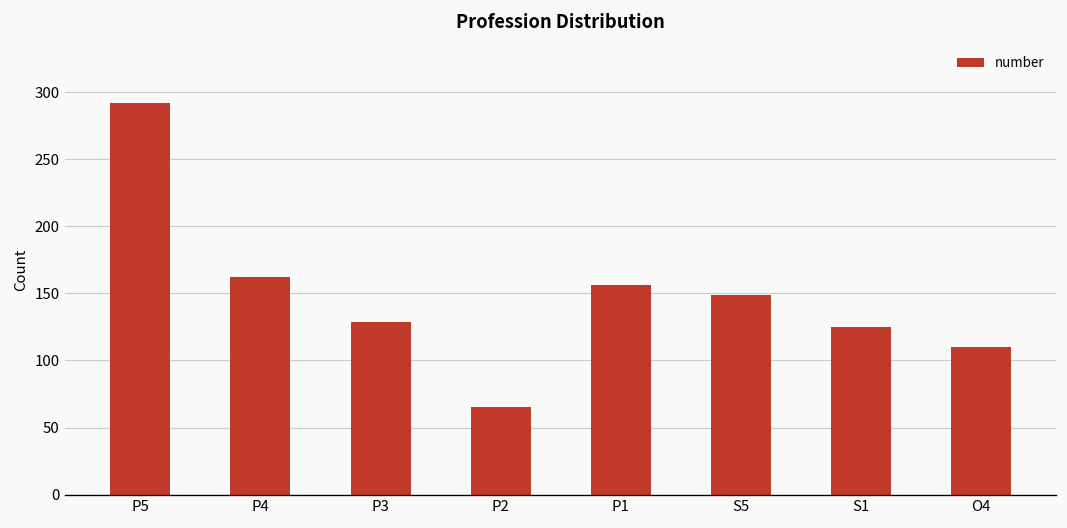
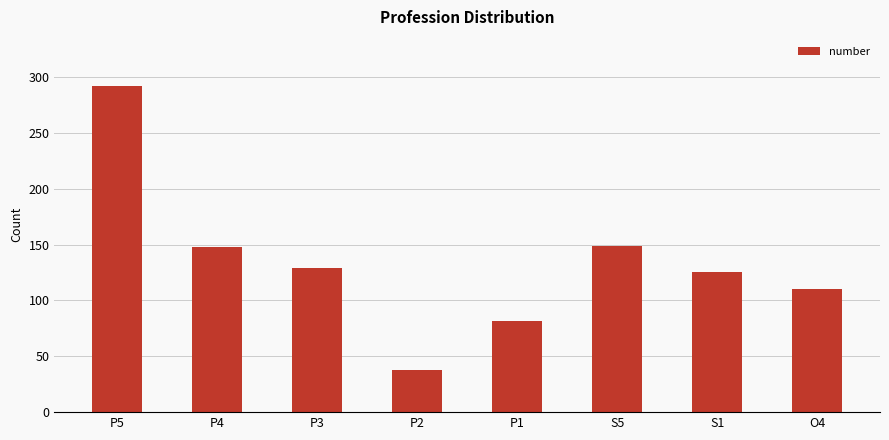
  {
    "P5": 292,
-   "P4": 162,
+   "P4": 148,
    "P3": 129,
-   "P2": 65,
-   "P1": 156,
+   "P2": 38,
+   "P1": 82,
    "S5": 149,
    "S1": 125,
    "O4": 110
  }
